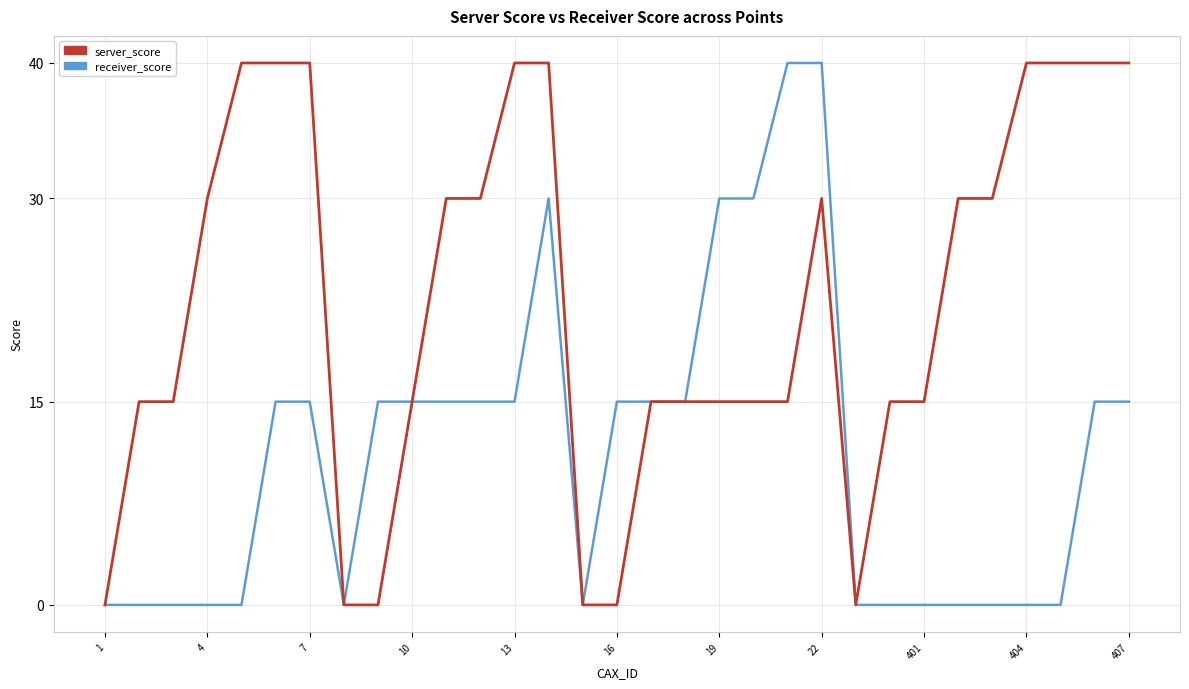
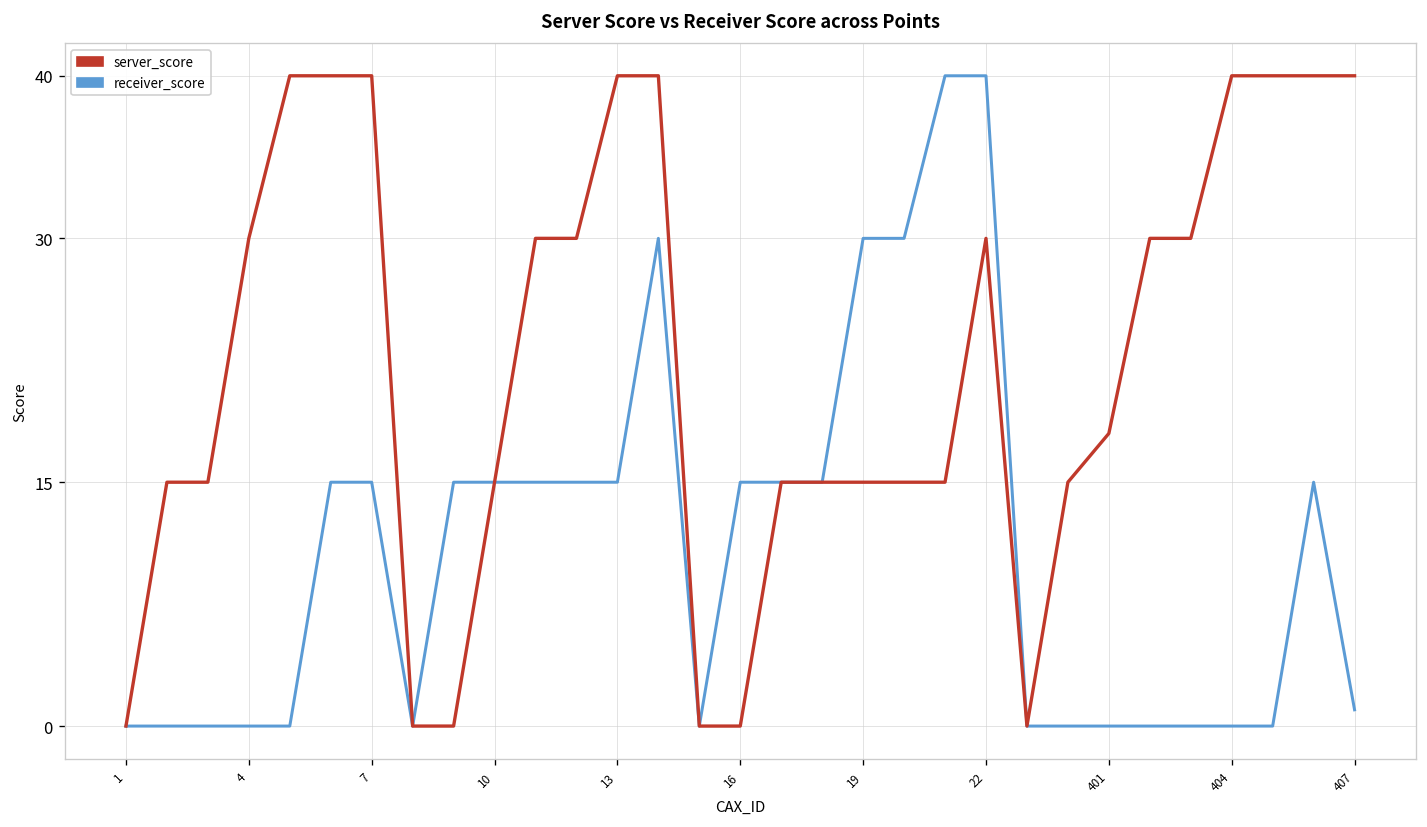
  {
    "receiver_score": {
      "401": 0,
      "404": 0,
-     "407": 15
+     "407": 1
    },
    "server_score": {
-     "401": 15,
+     "401": 18,
      "404": 40,
      "407": 40
    }
  }
